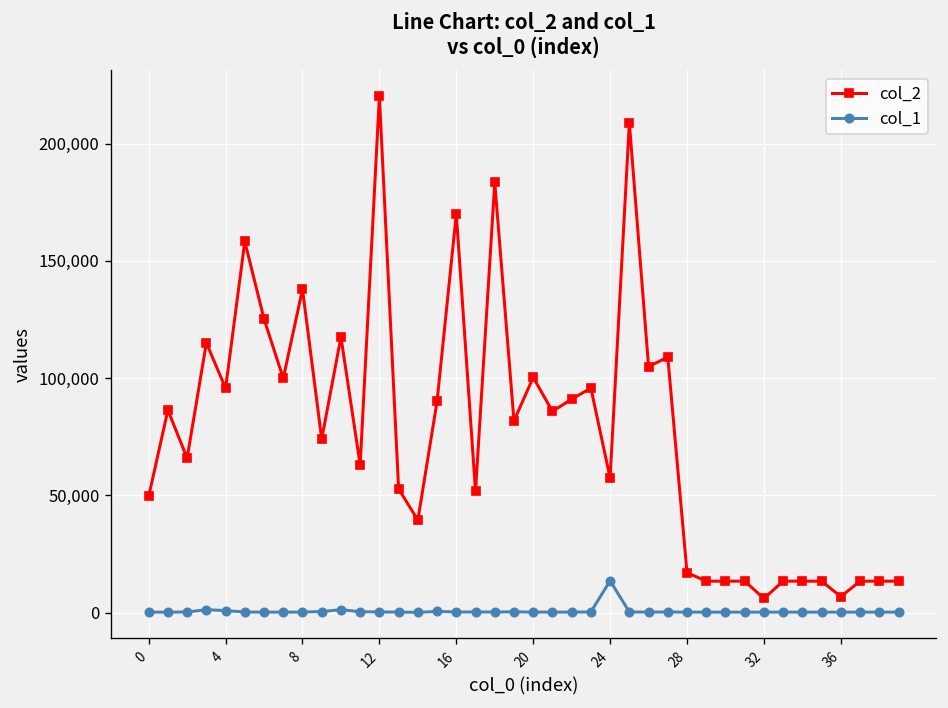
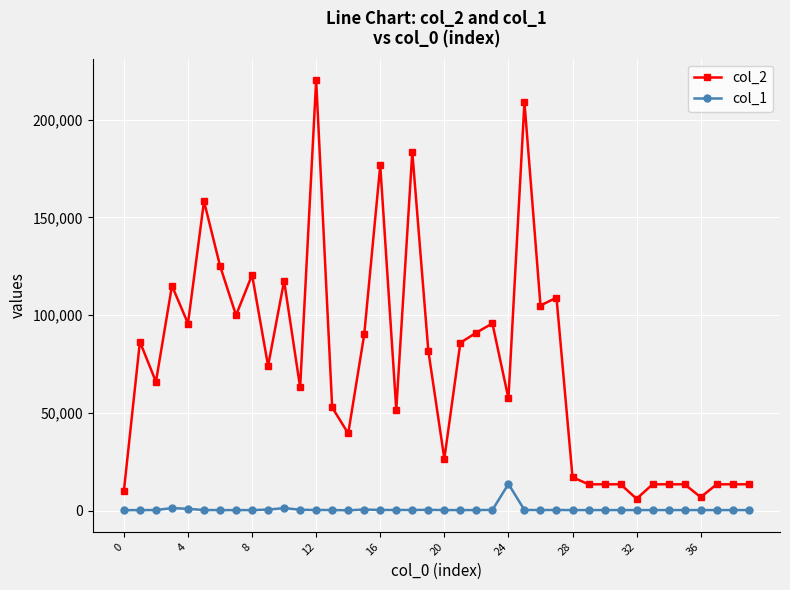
  {
    "col_2": {
-     "0": "50,000",
+     "0": "10,000",
      "4": "96,000",
-     "8": "138,000",
+     "8": "121,000",
      "12": "220,000",
-     "16": "170,000",
-     "20": "100,000",
+     "16": "177,000",
+     "20": "27,000",
      "24": "57,000",
      "28": "17,000",
      "32": "6,000",
      "36": "7,000"
    },
    "col_1": {
      "0": "0",
      "4": "1,000",
      "8": "0",
      "12": "0",
      "16": "0",
      "20": "0",
      "24": "14,000",
      "28": "0",
      "32": "0",
      "36": "0"
    }
  }
